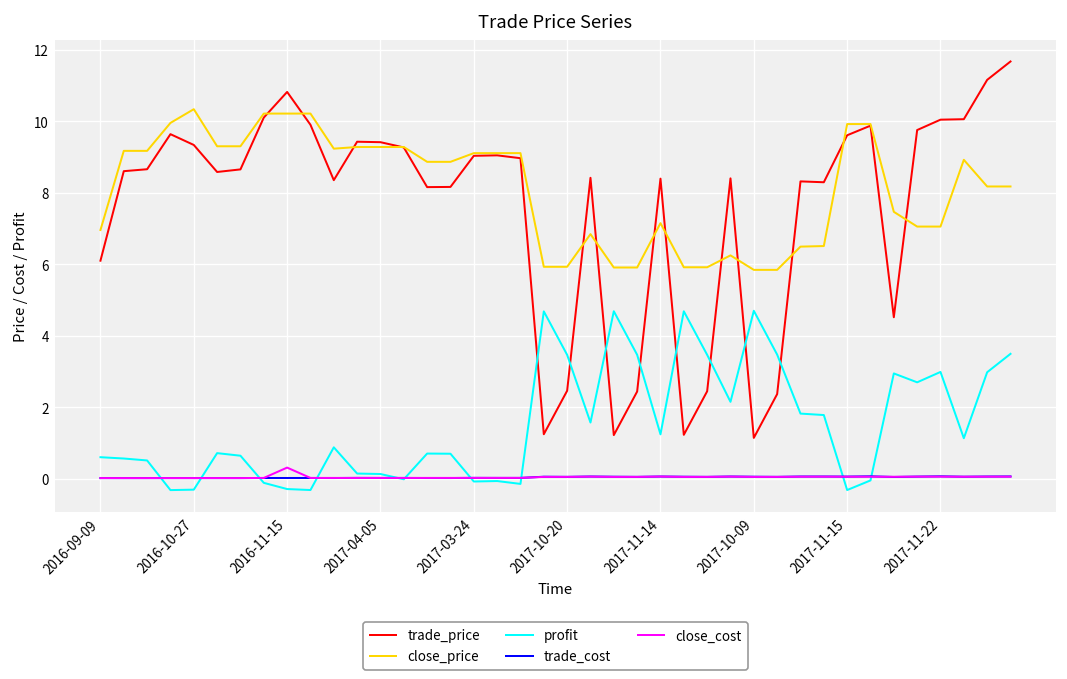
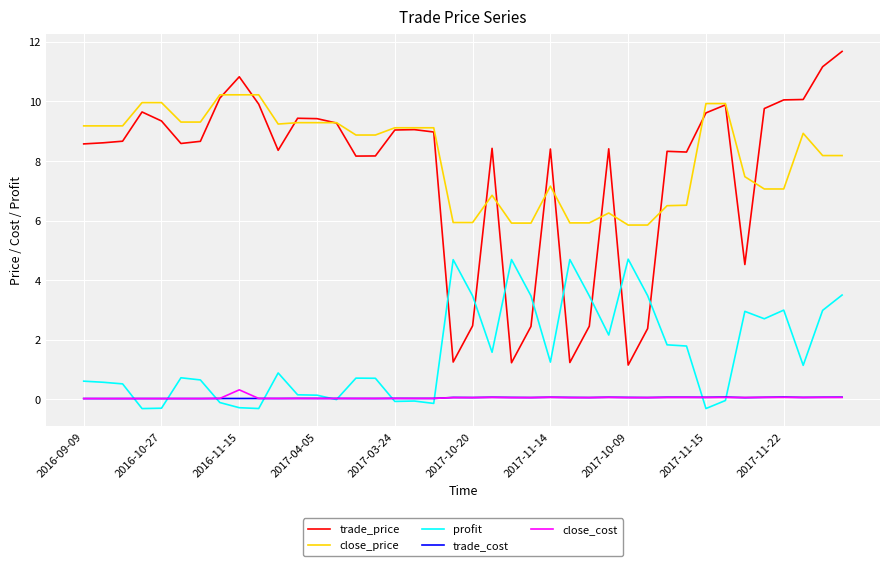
  {
    "trade_price": {
-     "2016-09-09": 6.1,
+     "2016-09-09": 8.6,
      "2016-10-27": 9.3,
      "2016-11-15": 10.8
    },
    "close_price": {
-     "2016-09-09": 7.0,
-     "2016-10-27": 10.3,
+     "2016-09-09": 9.2,
+     "2016-10-27": 10.0,
      "2016-11-15": 10.2
    },
    "profit": {
      "2016-09-09": 0.6,
      "2016-10-27": -0.3,
      "2016-11-15": -0.3
    },
    "trade_cost": {
      "2016-11-15": 0.0
    },
    "close_cost": {
      "2016-11-15": 0.3
    }
  }
